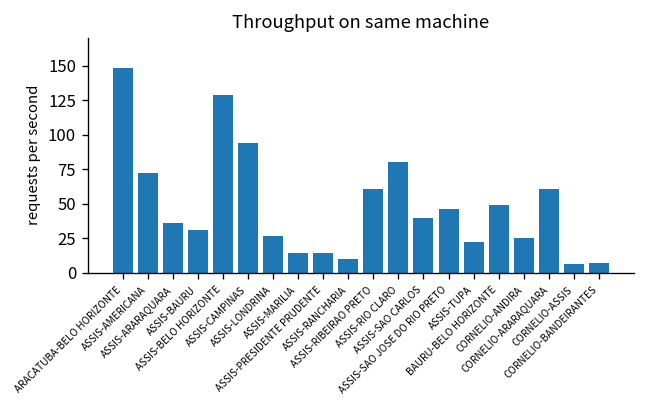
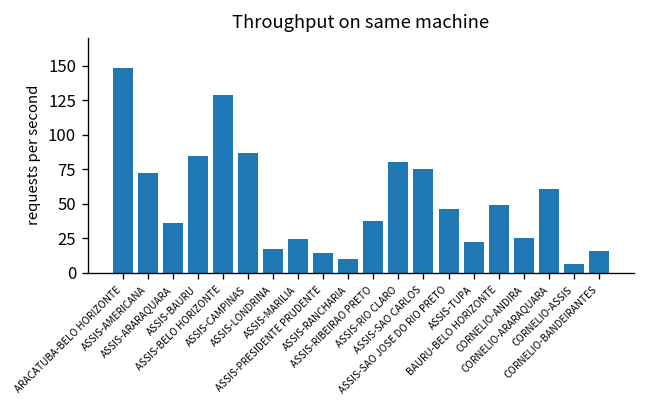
  {
    "ARACATUBA-BELO HORIZONTE": 148,
    "ASSIS-AMERICANA": 72,
    "ASSIS-ARARAQUARA": 36,
-   "ASSIS-BAURU": 31,
+   "ASSIS-BAURU": 84,
    "ASSIS-BELO HORIZONTE": 129,
-   "ASSIS-CAMPINAS": 94,
-   "ASSIS-LONDRINA": 27,
-   "ASSIS-MARILIA": 14,
+   "ASSIS-CAMPINAS": 87,
+   "ASSIS-LONDRINA": 17,
+   "ASSIS-MARILIA": 25,
    "ASSIS-PRESIDENTE PRUDENTE": 14,
    "ASSIS-RANCHARIA": 10,
-   "ASSIS-RIBEIRAO PRETO": 61,
+   "ASSIS-RIBEIRAO PRETO": 38,
    "ASSIS-RIO CLARO": 80,
-   "ASSIS-SAO CARLOS": 40,
+   "ASSIS-SAO CARLOS": 75,
    "ASSIS-SAO JOSE DO RIO PRETO": 46,
    "ASSIS-TUPA": 23,
    "BAURU-BELO HORIZONTE": 49,
    "CORNELIO-ANDIRA": 25,
    "CORNELIO-ARARAQUARA": 61,
    "CORNELIO-ASSIS": 7,
-   "CORNELIO-BANDEIRANTES": 7
+   "CORNELIO-BANDEIRANTES": 16
  }
